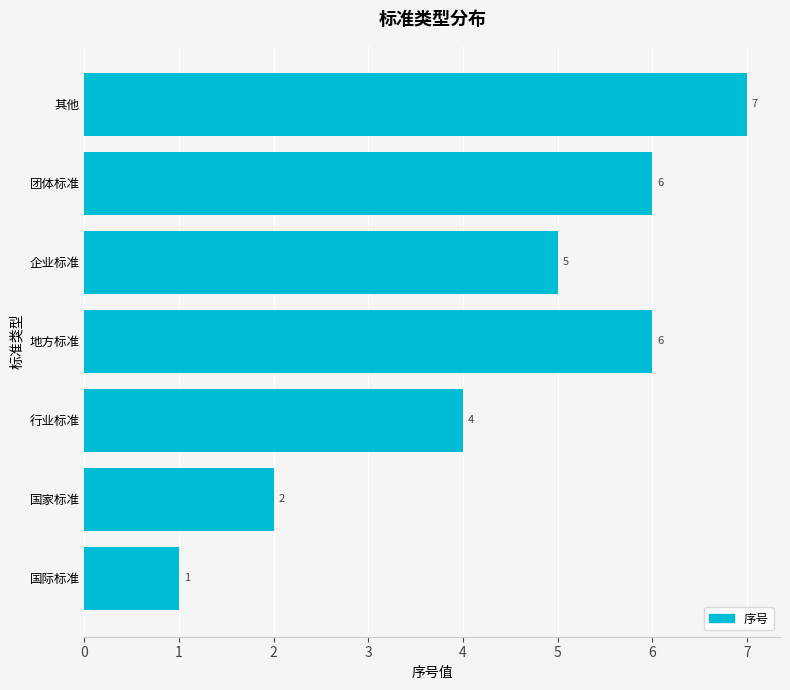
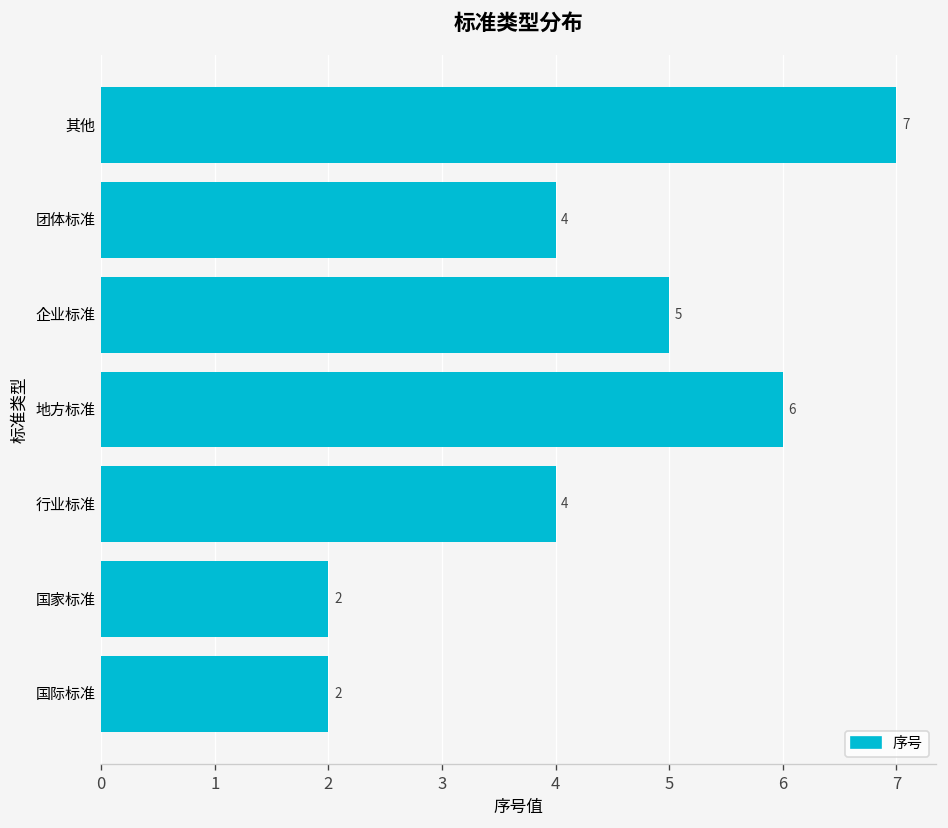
  {
    "其他": 7,
-   "团体标准": 6,
+   "团体标准": 4,
    "企业标准": 5,
    "地方标准": 6,
    "行业标准": 4,
    "国家标准": 2,
-   "国际标准": 1
+   "国际标准": 2
  }
